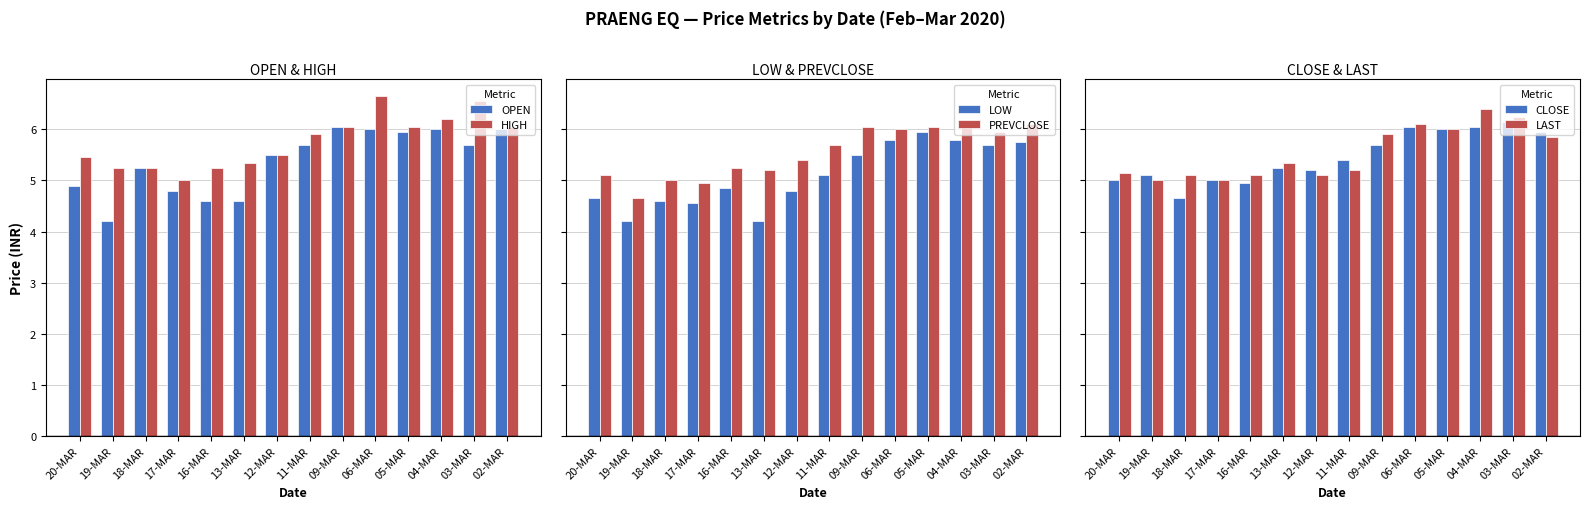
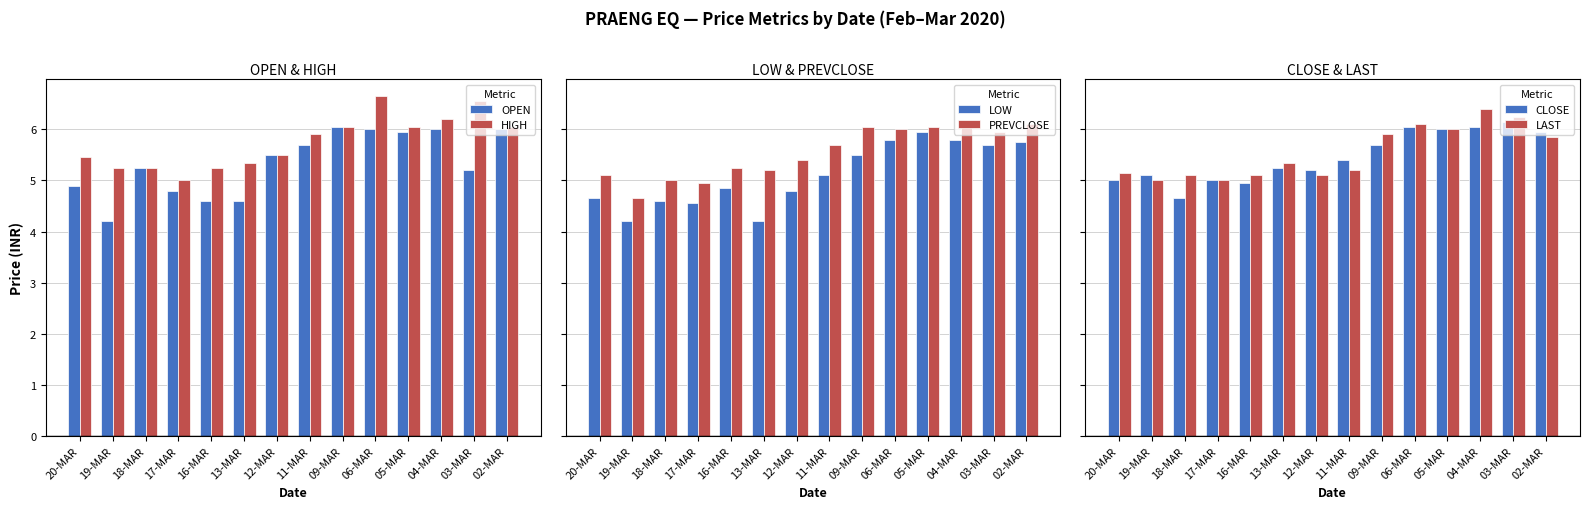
  {
    "OPEN & HIGH": {
      "OPEN": {
        "20-MAR": 4.9,
        "19-MAR": 4.2,
        "18-MAR": 5.3,
        "17-MAR": 4.8,
        "16-MAR": 4.6,
        "13-MAR": 4.6,
        "12-MAR": 5.5,
        "11-MAR": 5.7,
        "09-MAR": 6.1,
        "06-MAR": 6.0,
        "05-MAR": 6.0,
        "04-MAR": 6.0,
-       "03-MAR": 5.7
+       "03-MAR": 5.2
      },
      "HIGH": {
        "20-MAR": 5.5,
        "19-MAR": 5.3,
        "18-MAR": 5.3,
        "17-MAR": 5.0,
        "16-MAR": 5.3,
        "13-MAR": 5.4,
        "12-MAR": 5.5,
        "11-MAR": 5.9,
        "09-MAR": 6.1,
        "06-MAR": 6.7,
        "05-MAR": 6.1,
        "04-MAR": 6.2
      }
    }
  }
